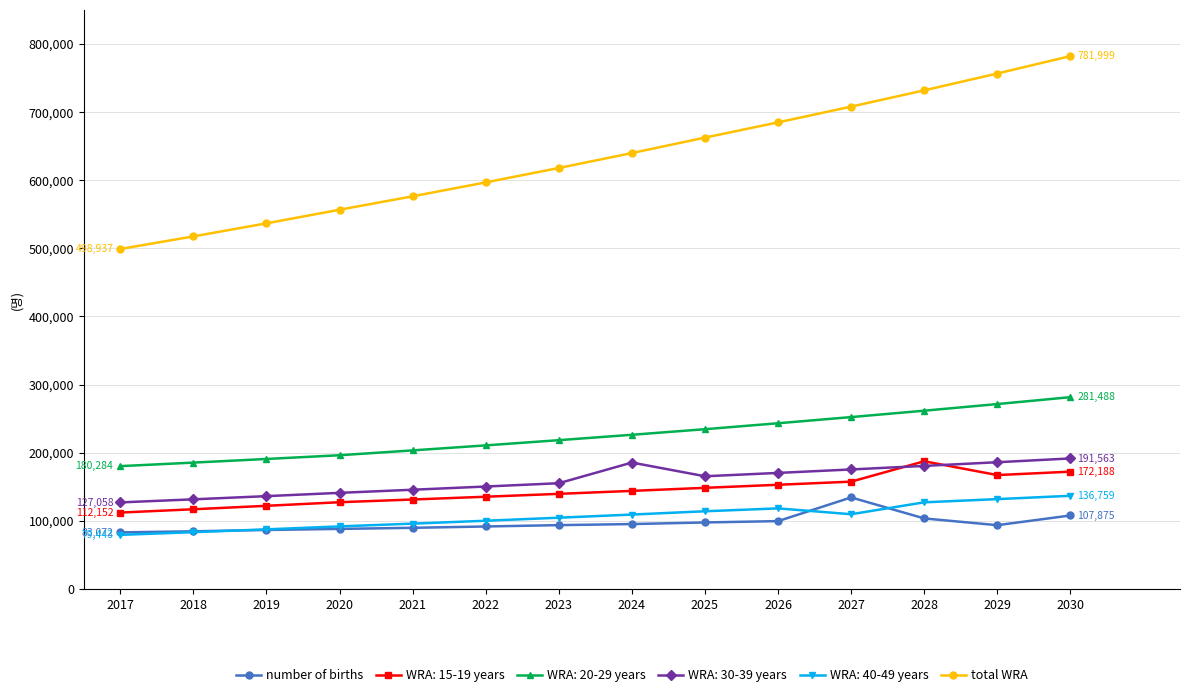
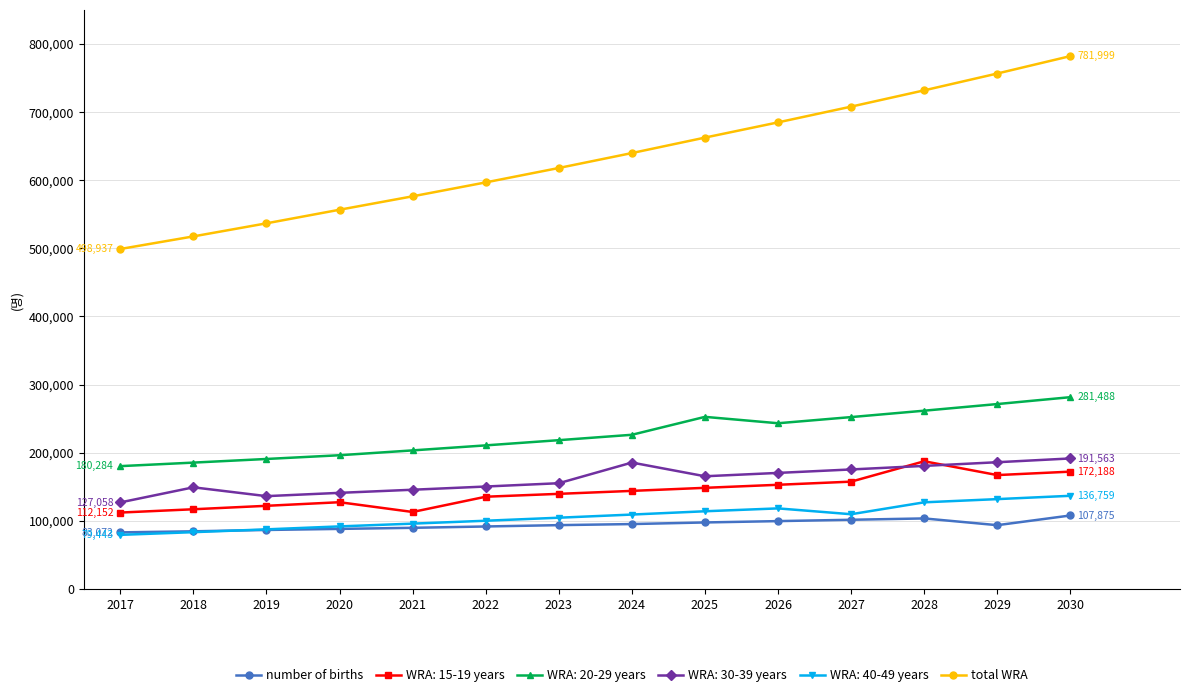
  {
    "number of births": {
      "2021": "90,000",
      "2022": "90,000",
      "2023": "90,000",
      "2024": "100,000",
      "2025": "100,000",
      "2026": "100,000",
-     "2027": "130,000",
+     "2027": "100,000",
      "2028": "100,000",
      "2029": "90,000"
    },
    "WRA: 15-19 years": {
      "2018": "120,000",
      "2019": "120,000",
      "2020": "130,000",
-     "2021": "130,000",
+     "2021": "110,000",
      "2022": "140,000",
      "2023": "140,000",
      "2024": "140,000",
      "2025": "150,000",
      "2026": "150,000",
      "2027": "160,000",
      "2028": "190,000",
      "2029": "170,000"
    },
    "WRA: 20-29 years": {
      "2018": "190,000",
      "2019": "190,000",
      "2020": "200,000",
      "2021": "200,000",
      "2022": "210,000",
      "2023": "220,000",
      "2024": "230,000",
-     "2025": "230,000",
+     "2025": "250,000",
      "2026": "240,000",
      "2027": "250,000",
      "2028": "260,000",
      "2029": "270,000"
    },
    "WRA: 30-39 years": {
-     "2018": "130,000",
+     "2018": "150,000",
      "2019": "140,000",
      "2020": "140,000",
      "2021": "150,000",
      "2022": "150,000",
      "2023": "160,000",
      "2024": "190,000",
      "2025": "170,000",
      "2026": "170,000",
      "2027": "180,000",
      "2028": "180,000",
      "2029": "190,000"
    },
    "WRA: 40-49 years": {
      "2030": "136,759"
    },
    "total WRA": {
      "2017": "498,937",
      "2030": "781,999"
    }
  }
